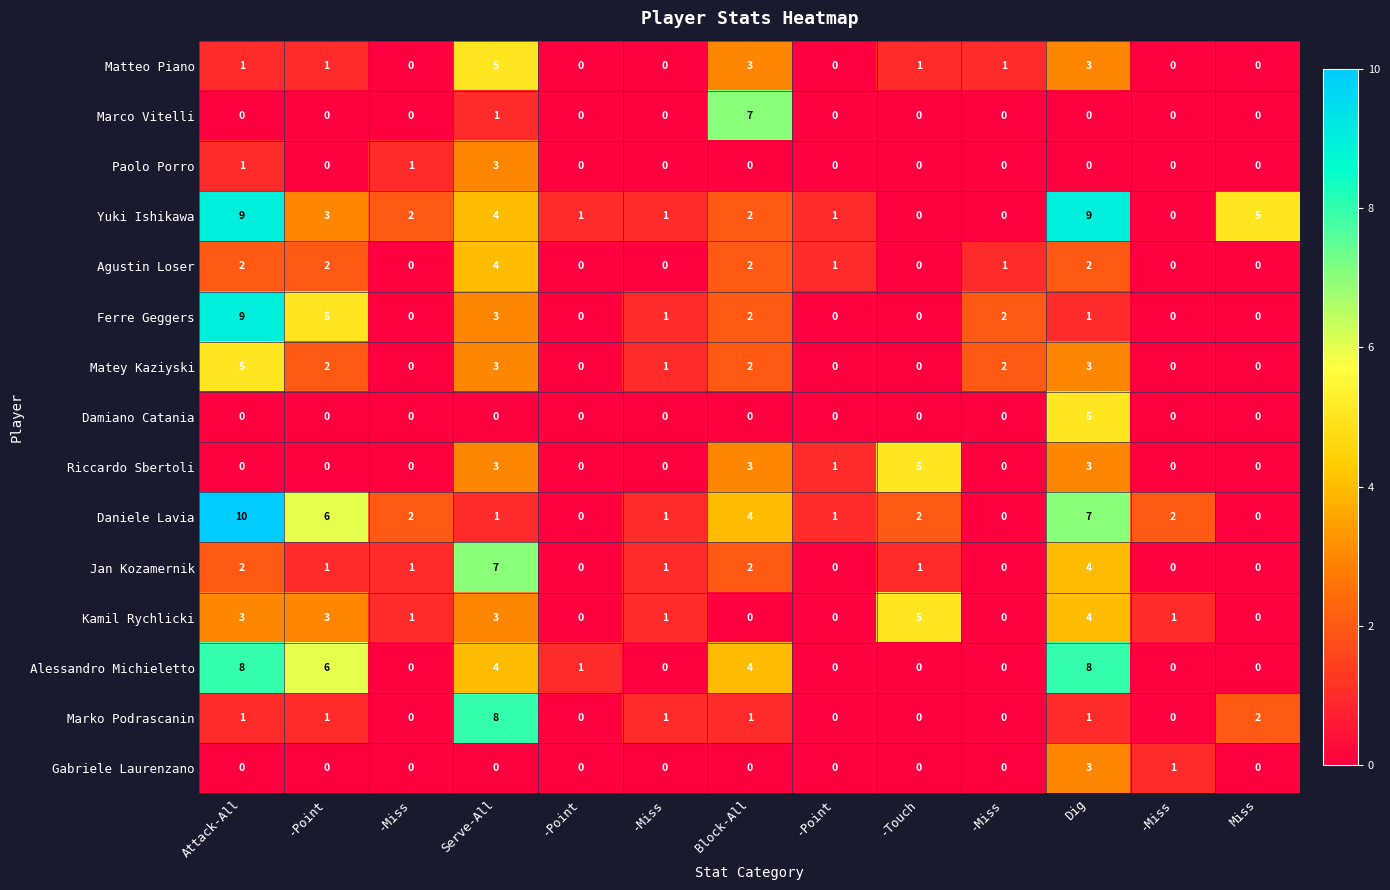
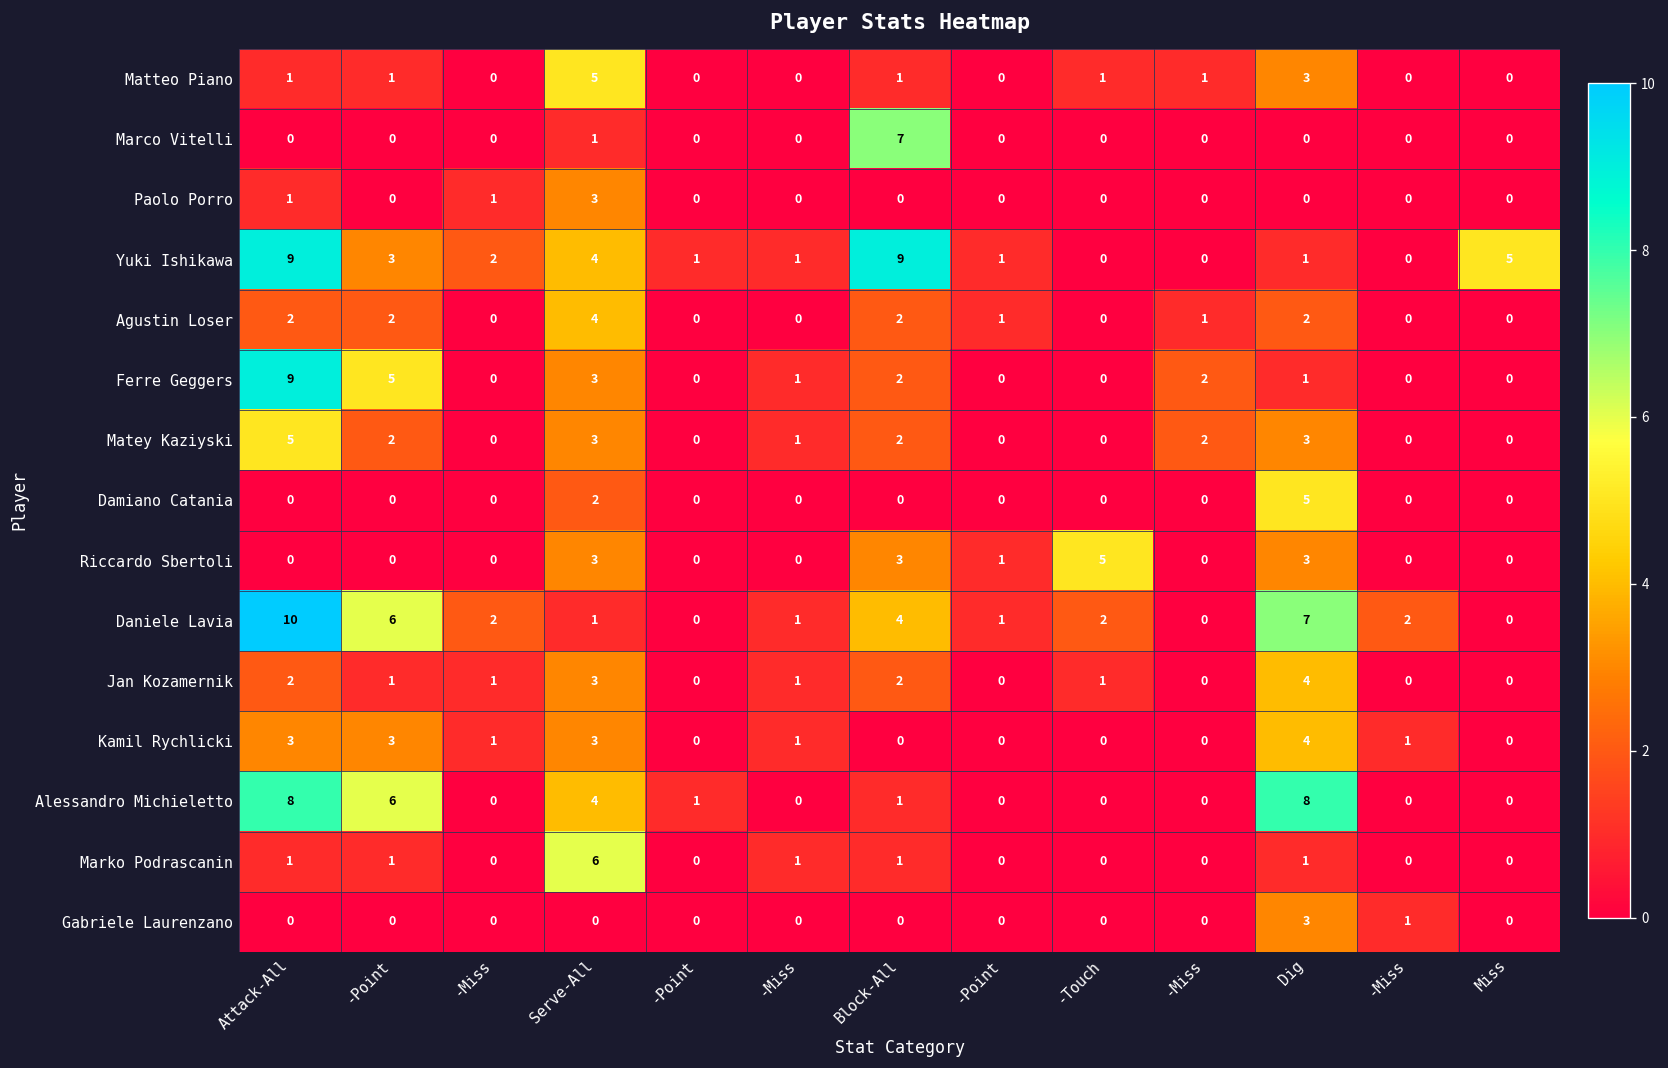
  {
    "Matteo Piano": {
      "Attack-All": 1,
      "Serve-All": 5,
-     "Block-All": 3,
+     "Block-All": 1,
      "-Touch": 1,
      "Dig": 3,
      "Miss": 0
    },
    "Marco Vitelli": {
      "Attack-All": 0,
      "Serve-All": 1,
      "Block-All": 7,
      "-Touch": 0,
      "Dig": 0,
      "Miss": 0
    },
    "Paolo Porro": {
      "Attack-All": 1,
      "Serve-All": 3,
      "Block-All": 0,
      "-Touch": 0,
      "Dig": 0,
      "Miss": 0
    },
    "Yuki Ishikawa": {
      "Attack-All": 9,
      "Serve-All": 4,
-     "Block-All": 2,
+     "Block-All": 9,
      "-Touch": 0,
-     "Dig": 9,
+     "Dig": 1,
      "Miss": 5
    },
    "Agustin Loser": {
      "Attack-All": 2,
      "Serve-All": 4,
      "Block-All": 2,
      "-Touch": 0,
      "Dig": 2,
      "Miss": 0
    },
    "Ferre Geggers": {
      "Attack-All": 9,
      "Serve-All": 3,
      "Block-All": 2,
      "-Touch": 0,
      "Dig": 1,
      "Miss": 0
    },
    "Matey Kaziyski": {
      "Attack-All": 5,
      "Serve-All": 3,
      "Block-All": 2,
      "-Touch": 0,
      "Dig": 3,
      "Miss": 0
    },
    "Damiano Catania": {
      "Attack-All": 0,
-     "Serve-All": 0,
+     "Serve-All": 2,
      "Block-All": 0,
      "-Touch": 0,
      "Dig": 5,
      "Miss": 0
    },
    "Riccardo Sbertoli": {
      "Attack-All": 0,
      "Serve-All": 3,
      "Block-All": 3,
      "-Touch": 5,
      "Dig": 3,
      "Miss": 0
    },
    "Daniele Lavia": {
      "Attack-All": 10,
      "Serve-All": 1,
      "Block-All": 4,
      "-Touch": 2,
      "Dig": 7,
      "Miss": 0
    },
    "Jan Kozamernik": {
      "Attack-All": 2,
-     "Serve-All": 7,
+     "Serve-All": 3,
      "Block-All": 2,
      "-Touch": 1,
      "Dig": 4,
      "Miss": 0
    },
    "Kamil Rychlicki": {
      "Attack-All": 3,
      "Serve-All": 3,
      "Block-All": 0,
-     "-Touch": 5,
+     "-Touch": 0,
      "Dig": 4,
      "Miss": 0
    },
    "Alessandro Michieletto": {
      "Attack-All": 8,
      "Serve-All": 4,
-     "Block-All": 4,
+     "Block-All": 1,
      "-Touch": 0,
      "Dig": 8,
      "Miss": 0
    },
    "Marko Podrascanin": {
      "Attack-All": 1,
-     "Serve-All": 8,
+     "Serve-All": 6,
      "Block-All": 1,
      "-Touch": 0,
      "Dig": 1,
-     "Miss": 2
+     "Miss": 0
    },
    "Gabriele Laurenzano": {
      "Attack-All": 0,
      "Serve-All": 0,
      "Block-All": 0,
      "-Touch": 0,
      "Dig": 3,
      "Miss": 0
    }
  }
